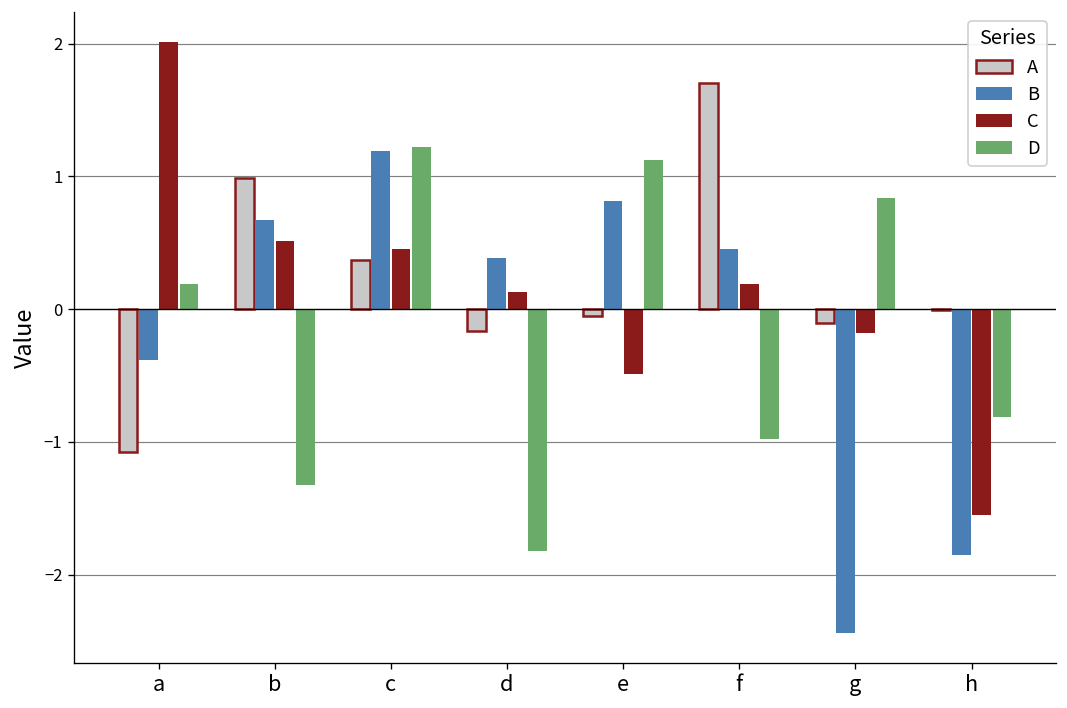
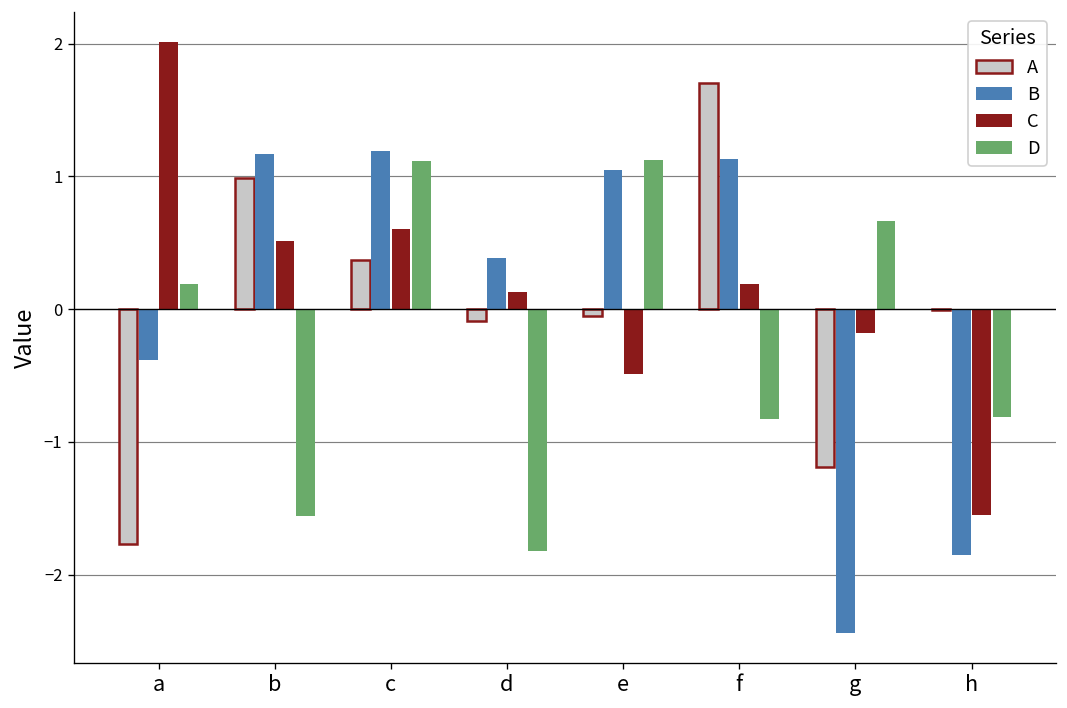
  {
    "A": {
-     "a": -1.08,
+     "a": -1.77,
      "b": 0.99,
      "c": 0.37,
-     "d": -0.16,
+     "d": -0.09,
      "e": -0.05,
      "f": 1.70,
-     "g": -0.10
+     "g": -1.19
    },
    "B": {
      "a": -0.39,
-     "b": 0.67,
+     "b": 1.17,
      "c": 1.20,
      "d": 0.38,
-     "e": 0.81,
-     "f": 0.46,
+     "e": 1.05,
+     "f": 1.13,
      "g": -2.44,
      "h": -1.86
    },
    "C": {
      "a": 2.02,
      "b": 0.52,
-     "c": 0.46,
+     "c": 0.60,
      "d": 0.13,
      "e": -0.49,
      "f": 0.19,
      "g": -0.18,
      "h": -1.55
    },
    "D": {
      "a": 0.19,
-     "b": -1.33,
-     "c": 1.22,
+     "b": -1.56,
+     "c": 1.11,
      "d": -1.82,
      "e": 1.13,
-     "f": -0.98,
-     "g": 0.84,
+     "f": -0.83,
+     "g": 0.66,
      "h": -0.81
    }
  }
